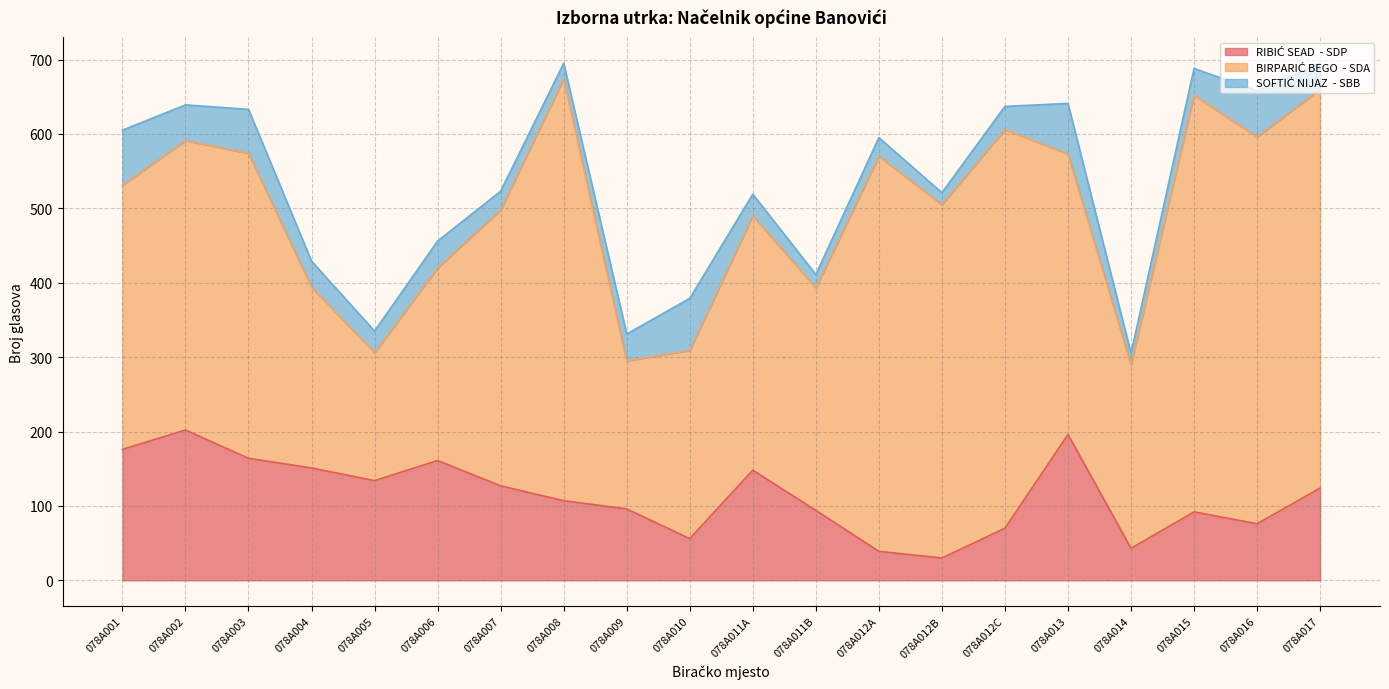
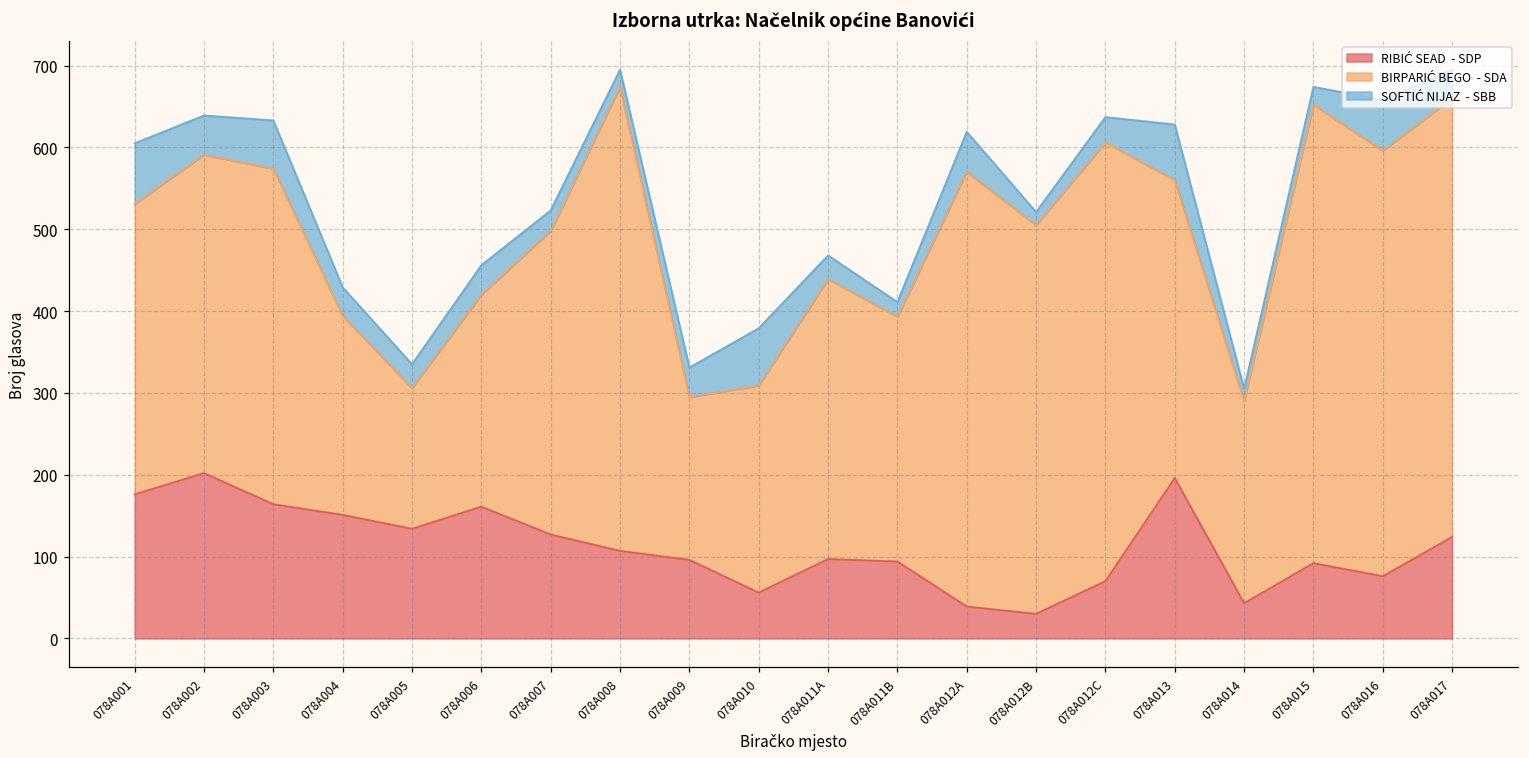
  {
    "RIBIĆ SEAD - SDP": {
      "078A001": 180,
      "078A002": 200,
      "078A003": 160,
      "078A004": 150,
      "078A005": 130,
      "078A006": 160,
      "078A007": 130,
      "078A008": 110,
      "078A009": 100,
      "078A010": 60,
-     "078A011A": 150,
+     "078A011A": 100,
      "078A011B": 90,
      "078A012A": 40,
      "078A012B": 30,
      "078A012C": 70,
      "078A013": 200,
      "078A014": 40,
      "078A015": 90,
      "078A016": 80,
      "078A017": 120
    },
    "BIRPARIĆ BEGO - SDA": {
      "078A001": 360,
      "078A002": 390,
      "078A003": 410,
      "078A004": 240,
      "078A005": 170,
      "078A006": 260,
      "078A007": 370,
      "078A008": 570,
      "078A009": 200,
      "078A010": 250,
      "078A011A": 340,
      "078A011B": 300,
      "078A012A": 530,
      "078A012B": 480,
      "078A012C": 540,
-     "078A013": 380,
+     "078A013": 360,
      "078A014": 250,
      "078A015": 560,
      "078A016": 520
    },
    "SOFTIĆ NIJAZ - SBB": {
      "078A001": 70,
      "078A002": 50,
      "078A003": 60,
      "078A004": 40,
      "078A005": 30,
      "078A006": 40,
      "078A007": 30,
      "078A008": 20,
      "078A009": 40,
      "078A010": 70,
      "078A011A": 30,
      "078A011B": 20,
-     "078A012A": 30,
+     "078A012A": 50,
      "078A012B": 20,
      "078A012C": 30,
      "078A013": 70,
      "078A014": 20,
-     "078A015": 40
+     "078A015": 20
    }
  }
